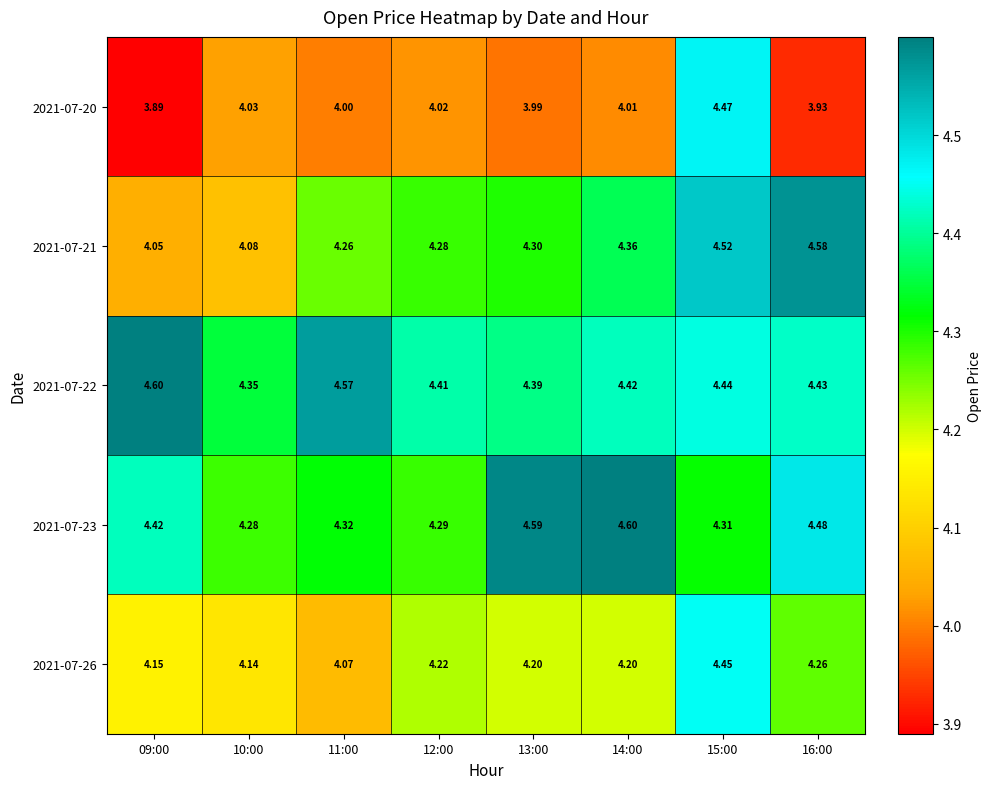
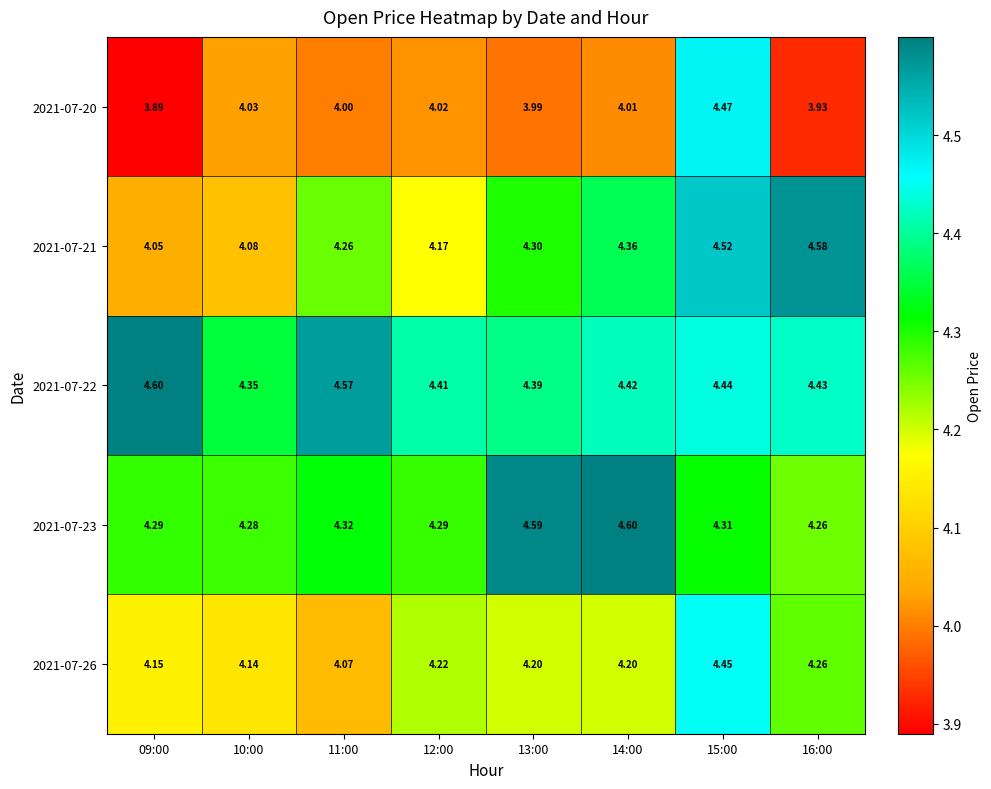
  {
    "2021-07-20": {
      "09:00": 3.89,
      "10:00": 4.03,
      "11:00": 4.00,
      "12:00": 4.02,
      "13:00": 3.99,
      "14:00": 4.01,
      "15:00": 4.47,
      "16:00": 3.93
    },
    "2021-07-21": {
      "09:00": 4.05,
      "10:00": 4.08,
      "11:00": 4.26,
-     "12:00": 4.28,
+     "12:00": 4.17,
      "13:00": 4.30,
      "14:00": 4.36,
      "15:00": 4.52,
      "16:00": 4.58
    },
    "2021-07-22": {
      "09:00": 4.60,
      "10:00": 4.35,
      "11:00": 4.57,
      "12:00": 4.41,
      "13:00": 4.39,
      "14:00": 4.42,
      "15:00": 4.44,
      "16:00": 4.43
    },
    "2021-07-23": {
-     "09:00": 4.42,
+     "09:00": 4.29,
      "10:00": 4.28,
      "11:00": 4.32,
      "12:00": 4.29,
      "13:00": 4.59,
      "14:00": 4.60,
      "15:00": 4.31,
-     "16:00": 4.48
+     "16:00": 4.26
    },
    "2021-07-26": {
      "09:00": 4.15,
      "10:00": 4.14,
      "11:00": 4.07,
      "12:00": 4.22,
      "13:00": 4.20,
      "14:00": 4.20,
      "15:00": 4.45,
      "16:00": 4.26
    }
  }
